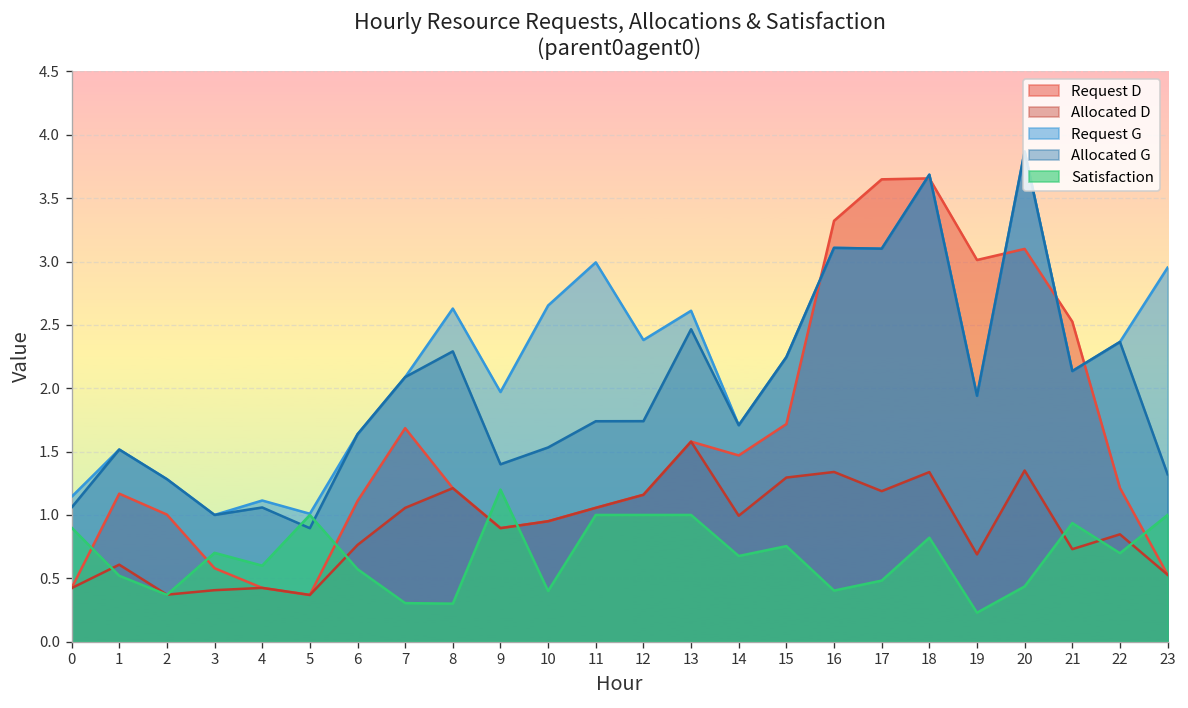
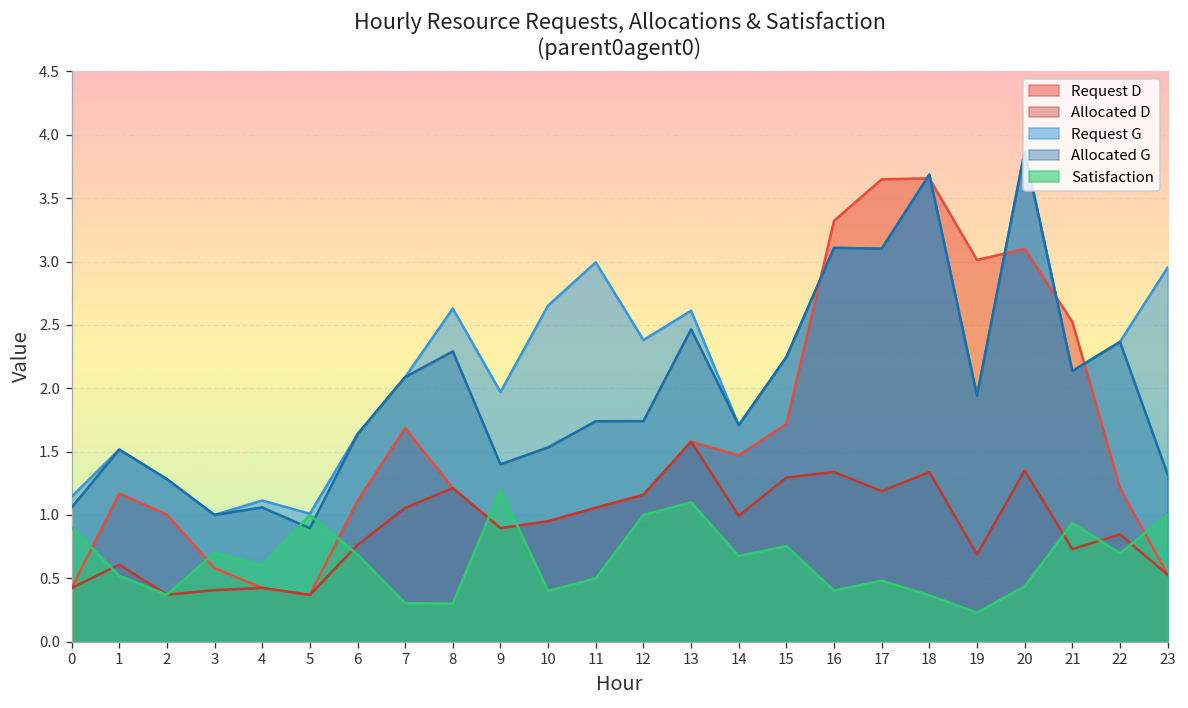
  {
    "Satisfaction": {
      "0": 0.90,
      "1": 0.52,
      "3": 0.70,
      "4": 0.60,
-     "6": 0.57,
+     "6": 0.69,
      "7": 0.30,
      "8": 0.30,
      "9": 1.20,
      "10": 0.40,
-     "11": 1.0,
+     "11": 0.5,
      "12": 1.00,
-     "13": 1.0,
+     "13": 1.1,
      "14": 0.68,
      "15": 0.75,
      "16": 0.40,
      "17": 0.48,
-     "18": 0.82,
+     "18": 0.37,
      "19": 0.23,
      "20": 0.44,
      "21": 0.94,
      "22": 0.70,
      "23": 1.00
    }
  }
